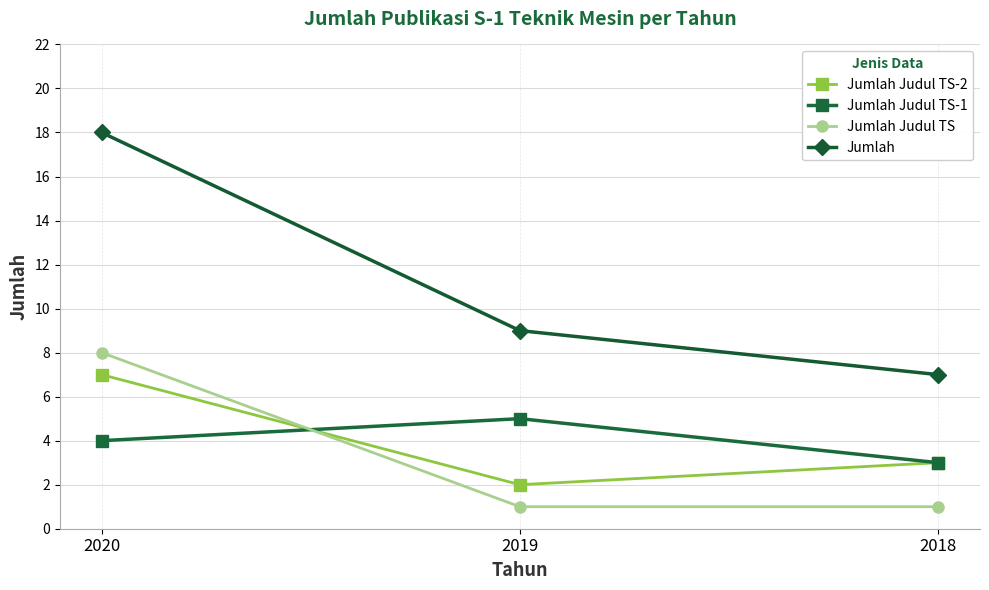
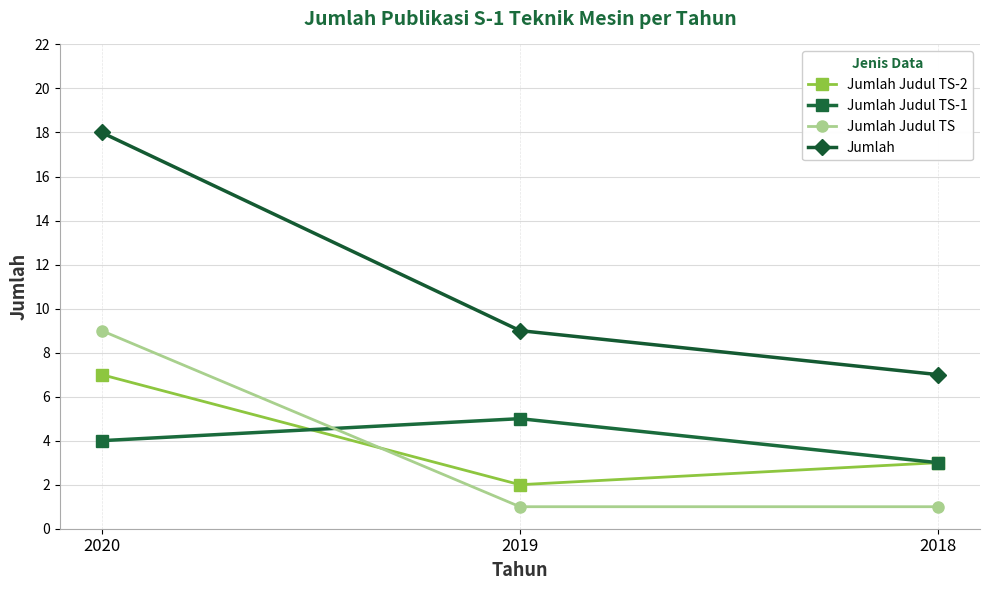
  {
    "Jumlah Judul TS-2": {
      "2020": 7,
      "2019": 2
    },
    "Jumlah Judul TS": {
-     "2020": 8,
+     "2020": 9,
      "2019": 1,
      "2018": 1
    }
  }
